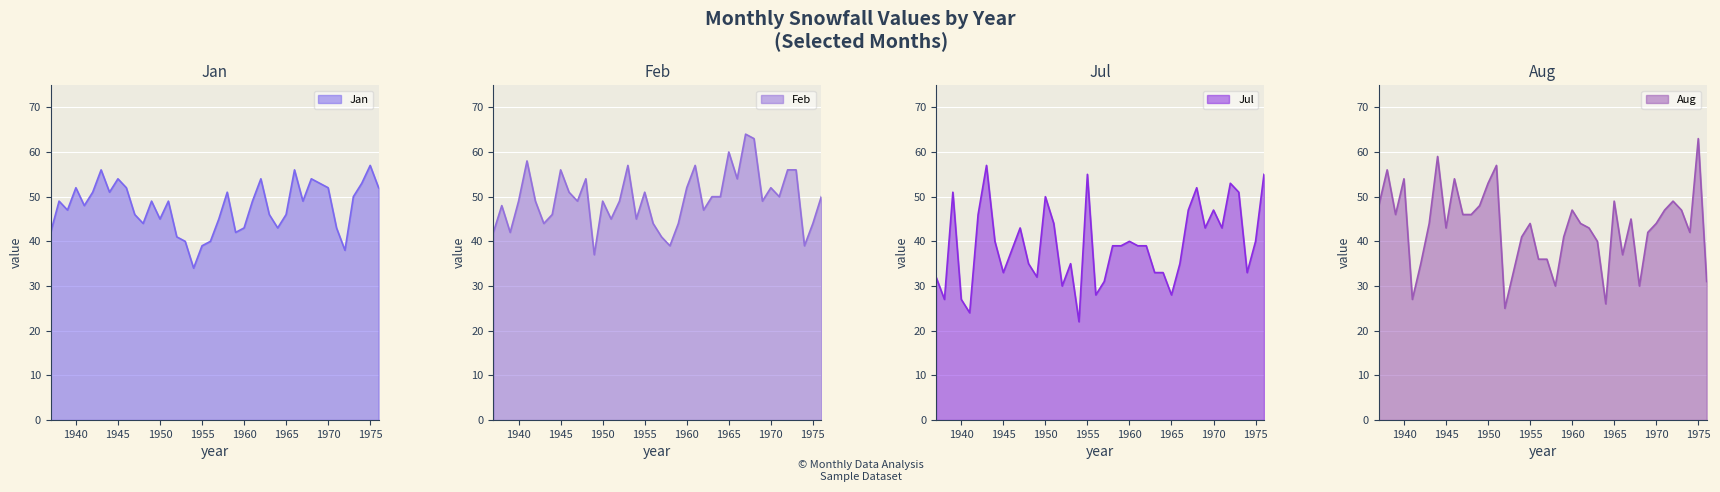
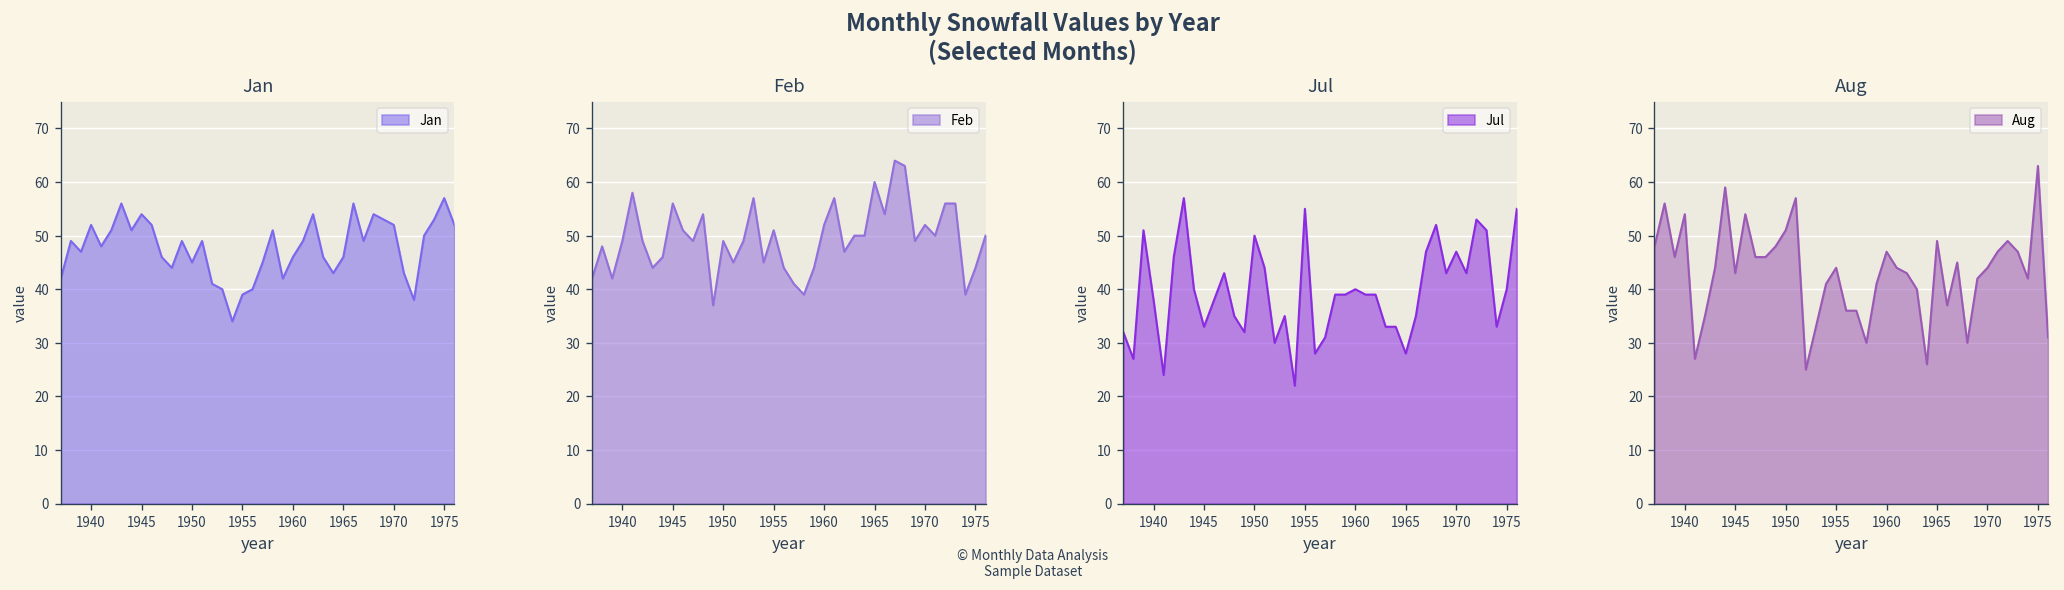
  {
    "Jan": {
      "1940": 52,
      "1945": 54,
      "1950": 45,
      "1955": 39,
-     "1960": 43,
+     "1960": 46,
      "1965": 46,
      "1970": 52,
      "1975": 57
    },
    "Feb": {
      "1940": 49,
      "1945": 56,
      "1950": 49,
      "1955": 51,
      "1960": 52,
      "1965": 60,
      "1970": 52,
      "1975": 44
    },
    "Jul": {
-     "1940": 27,
+     "1940": 38,
      "1945": 33,
      "1950": 50,
      "1955": 55,
      "1960": 40,
      "1965": 28,
      "1970": 47,
      "1975": 40
    },
    "Aug": {
      "1940": 54,
      "1945": 43,
-     "1950": 53,
+     "1950": 51,
      "1955": 44,
      "1960": 47,
      "1965": 49,
      "1970": 44,
      "1975": 63
    }
  }
